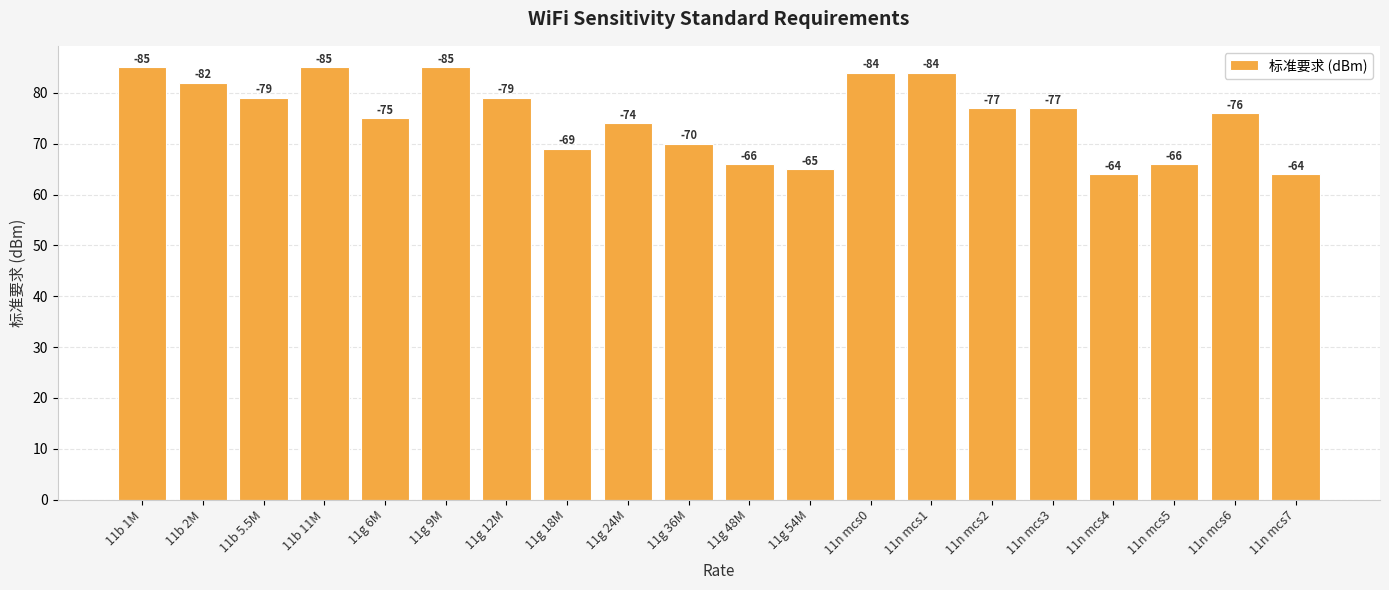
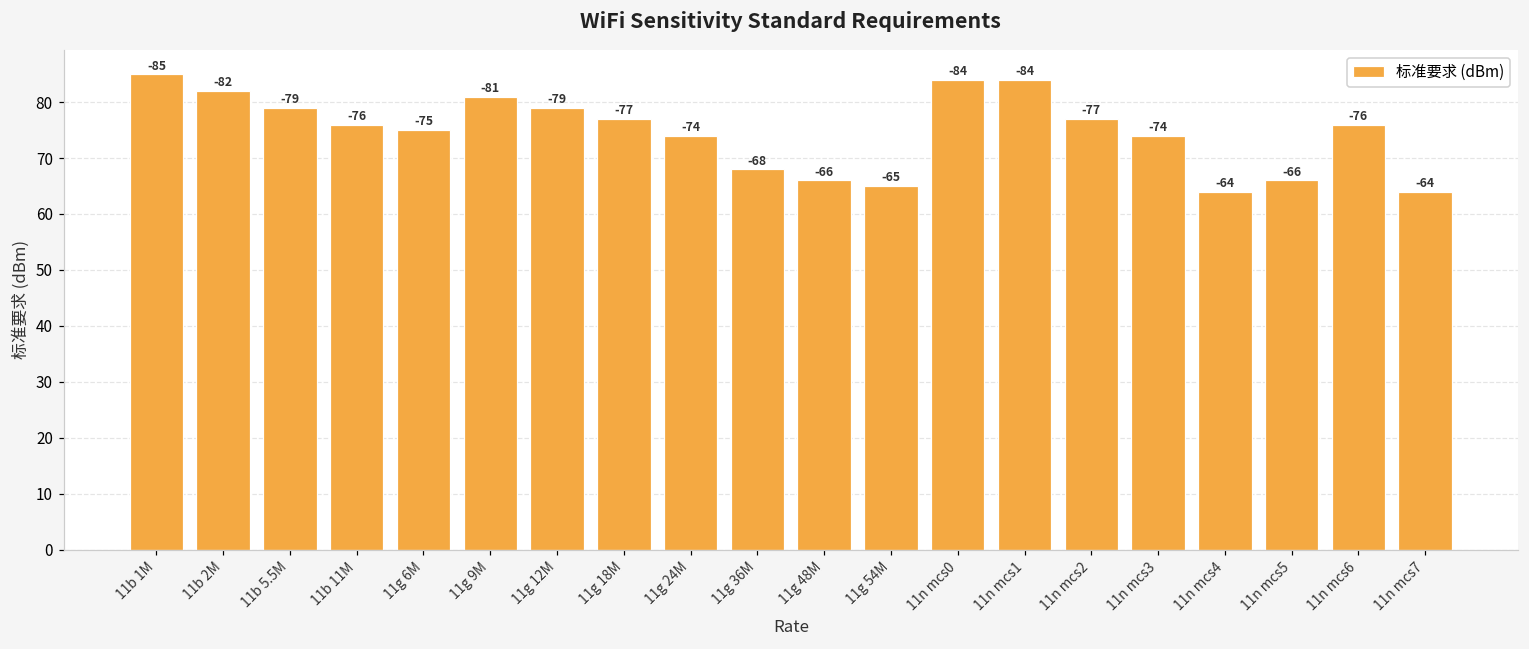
  {
-   "11b 11M": -85,
-   "11g 9M": -85,
-   "11g 18M": -69,
-   "11g 36M": -70,
-   "11n mcs3": -77
+   "11b 11M": -76,
+   "11g 9M": -81,
+   "11g 18M": -77,
+   "11g 36M": -68,
+   "11n mcs3": -74
  }
